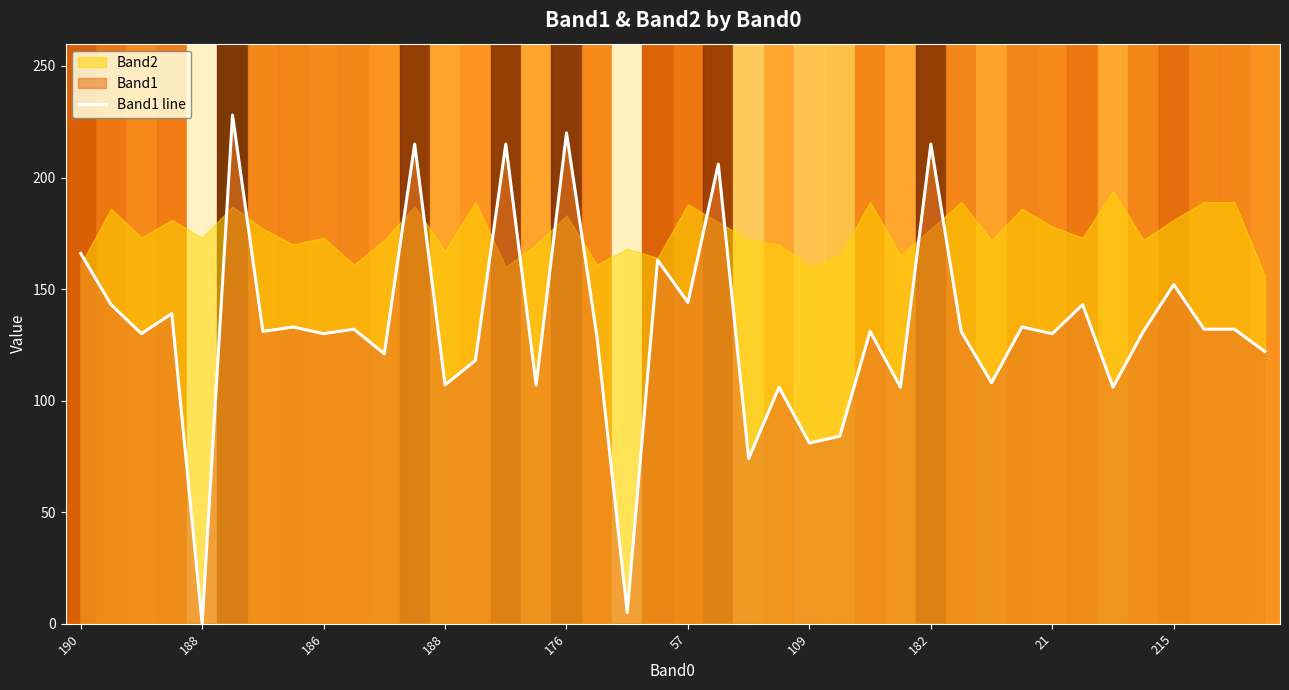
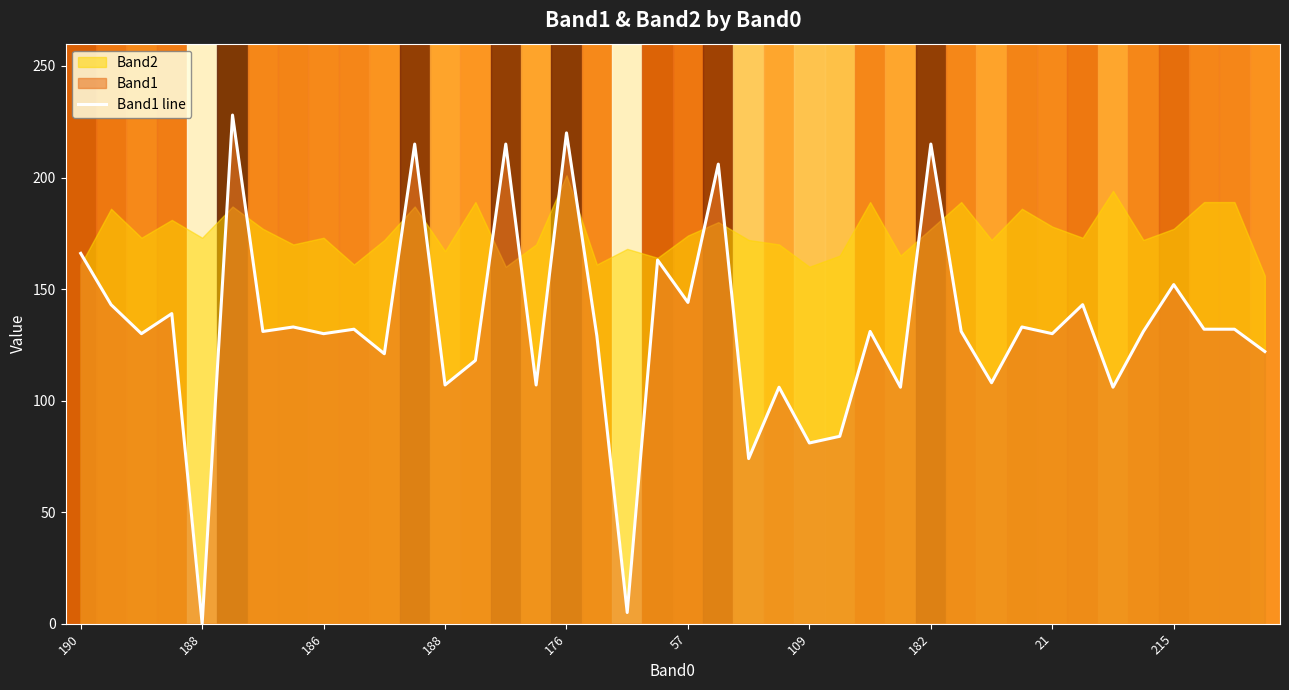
  {
    "Band2": {
      "190": 161,
      "186": 173,
-     "176": 183,
-     "57": 188,
+     "176": 201,
+     "57": 174,
      "109": 160,
      "182": 177,
-     "215": 181
+     "215": 177
    },
    "Band1": {
      "190": 166,
      "186": 130,
      "176": 220,
      "57": 144,
      "109": 81,
      "182": 215,
      "215": 152
    }
  }
